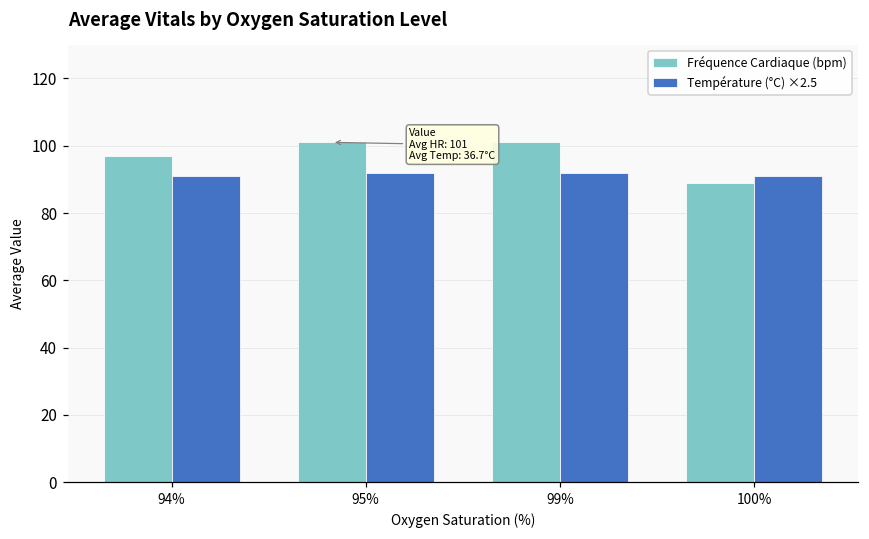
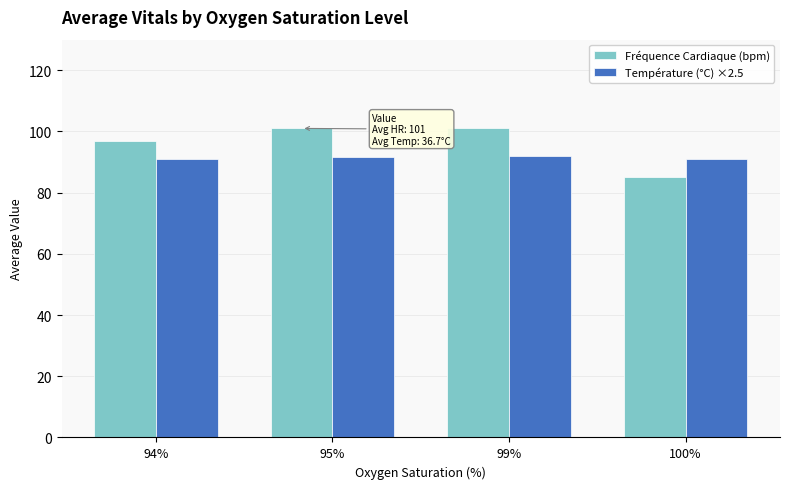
  {
    "Fréquence Cardiaque (bpm)": {
      "94%": 97,
      "99%": 101,
-     "100%": 89
+     "100%": 85
    },
    "Température (°C) ×2.5": {
      "94%": 91,
      "95%": 92,
      "99%": 92,
      "100%": 91
    }
  }
